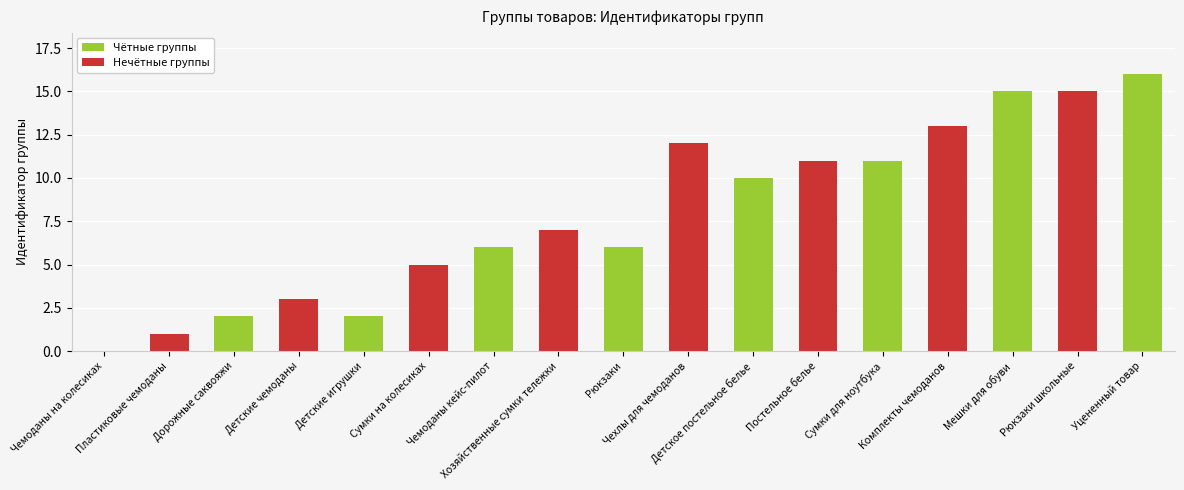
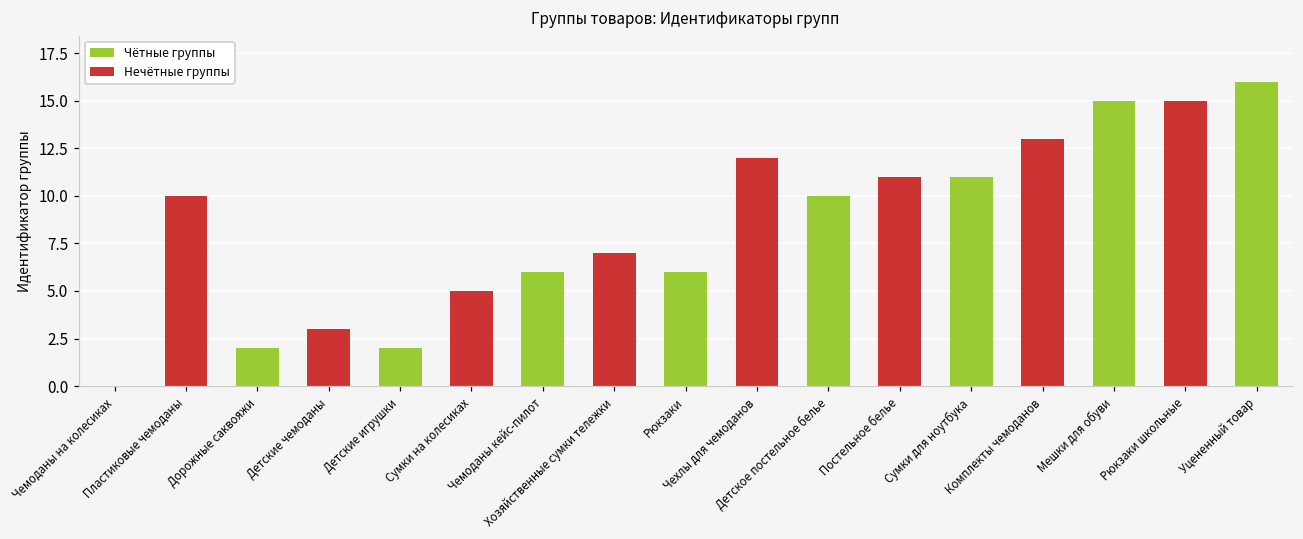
  {
    "Чемоданы на колесиках": 0.0,
-   "Пластиковые чемоданы": 1.0,
+   "Пластиковые чемоданы": 10.0,
    "Дорожные саквояжи": 2.0,
    "Детские чемоданы": 3.0,
    "Детские игрушки": 2.0,
    "Сумки на колесиках": 5.0,
    "Чемоданы кейс-пилот": 6.0,
    "Хозяйственные сумки тележки": 7.0,
    "Рюкзаки": 6.0,
    "Чехлы для чемоданов": 12.0,
    "Детское постельное белье": 10.0,
    "Постельное белье": 11.0,
    "Сумки для ноутбука": 11.0,
    "Комплекты чемоданов": 13.0,
    "Мешки для обуви": 15.0,
    "Рюкзаки школьные": 15.0,
    "Уцененный товар": 16.0
  }
